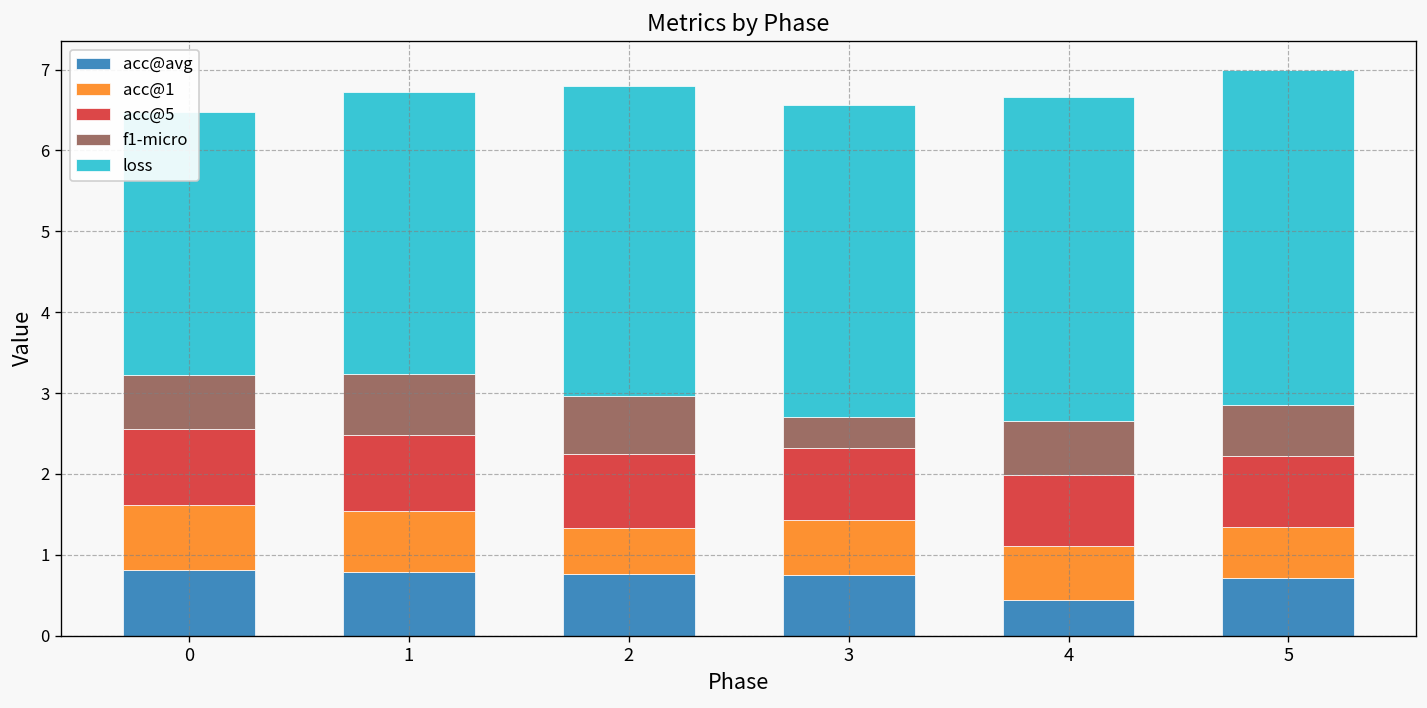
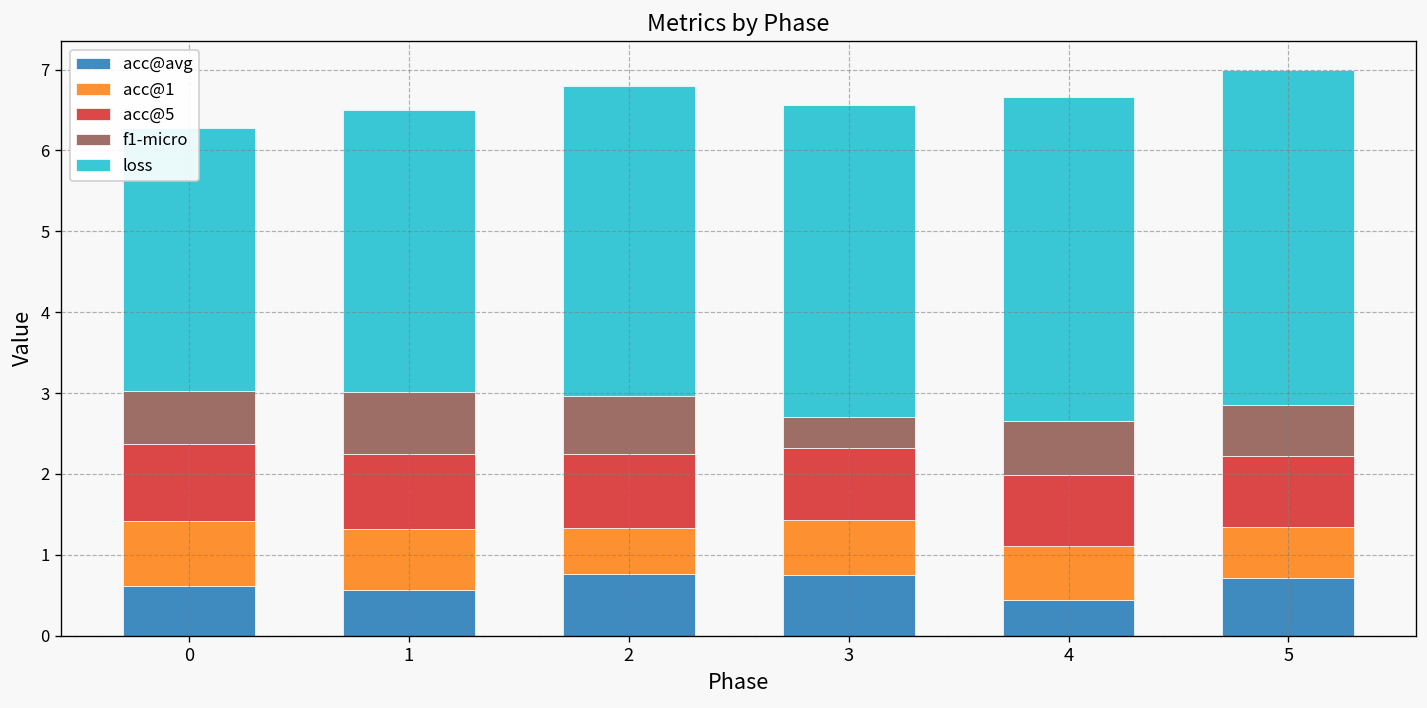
  {
    "acc@avg": {
-     "0": 0.8,
-     "1": 0.8,
+     "0": 0.6,
+     "1": 0.6,
      "2": 0.8,
      "3": 0.7,
      "4": 0.4,
      "5": 0.7
    },
    "acc@1": {
      "0": 0.8,
      "1": 0.8,
      "2": 0.6,
      "3": 0.7,
      "4": 0.7,
      "5": 0.6
    },
    "acc@5": {
      "0": 0.9,
      "1": 0.9,
      "2": 0.9,
      "3": 0.9,
      "4": 0.9,
      "5": 0.9
    },
    "f1-micro": {
      "0": 0.7,
      "1": 0.8,
      "2": 0.7,
      "3": 0.4,
      "4": 0.7,
      "5": 0.6
    },
    "loss": {
      "1": 3.5,
      "2": 3.8,
      "3": 3.9,
      "4": 4.0,
      "5": 4.1
    }
  }
